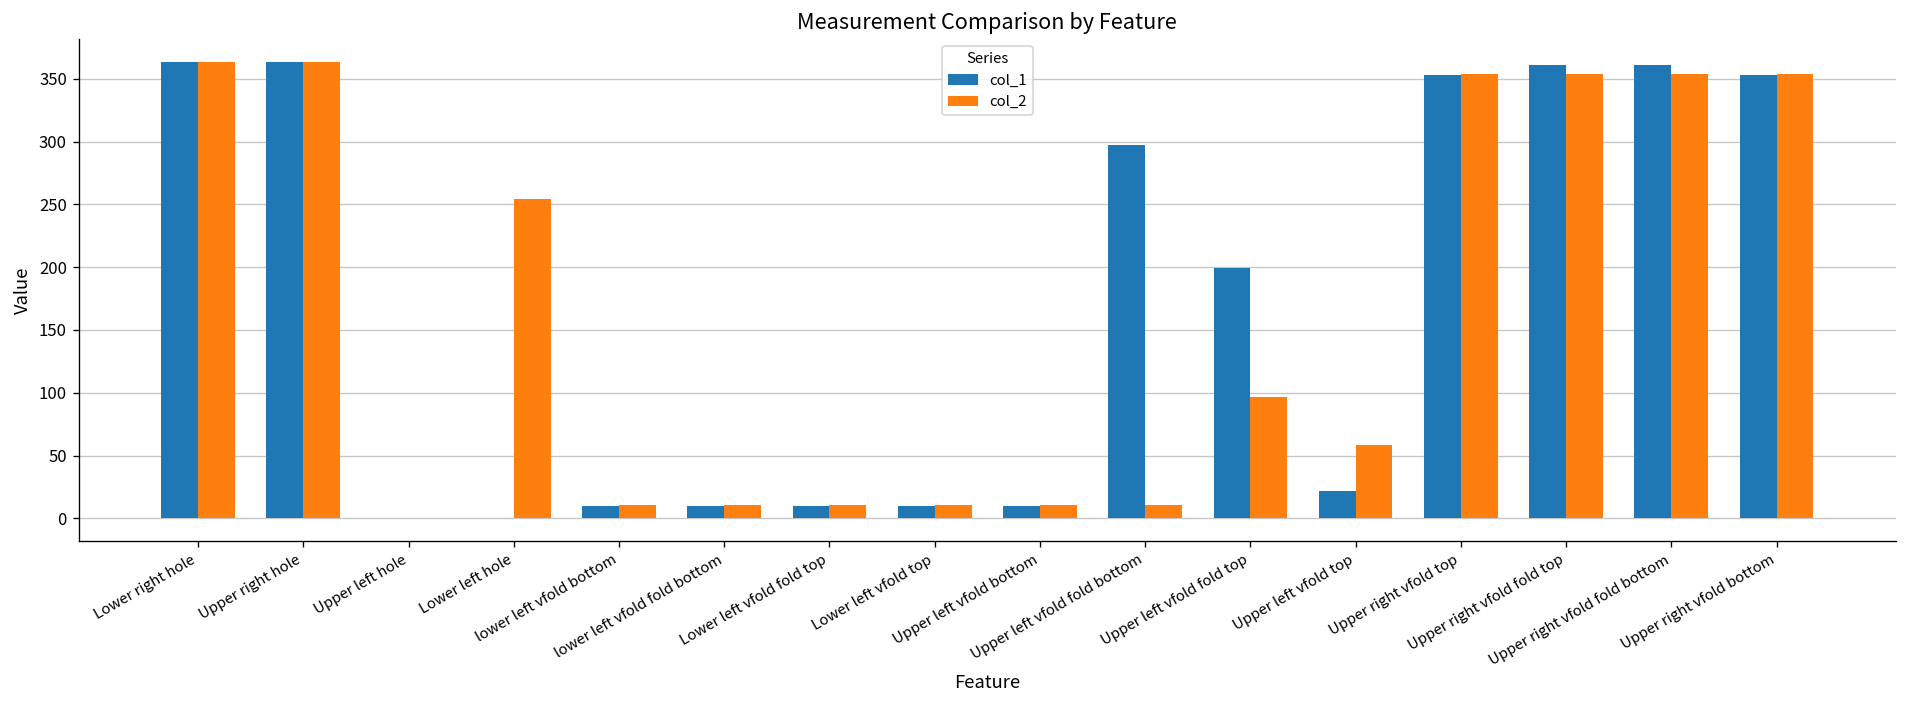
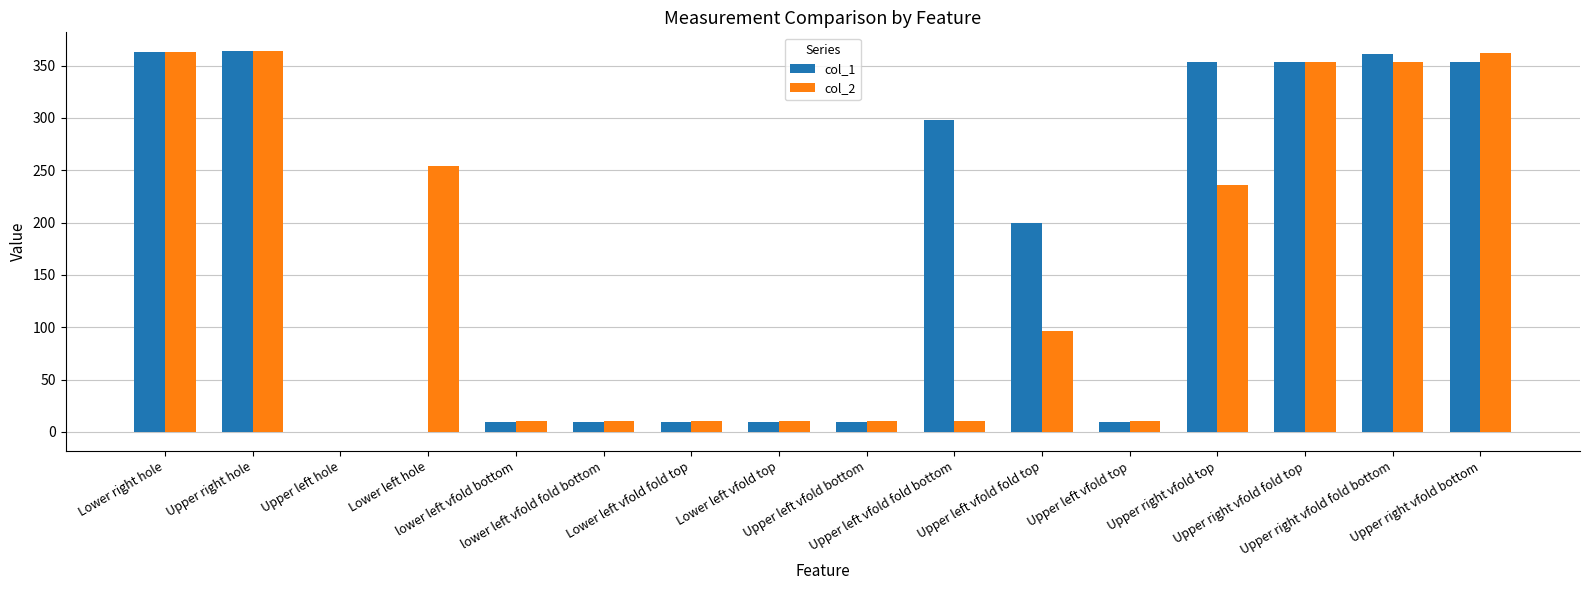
  {
    "col_1": {
      "Lower right hole": 363,
      "Upper right hole": 364,
      "lower left vfold bottom": 10,
      "lower left vfold fold bottom": 10,
      "Lower left vfold fold top": 10,
      "Lower left vfold top": 10,
      "Upper left vfold bottom": 10,
      "Upper left vfold fold bottom": 298,
      "Upper left vfold fold top": 200,
-     "Upper left vfold top": 22,
+     "Upper left vfold top": 10,
      "Upper right vfold top": 353,
-     "Upper right vfold fold top": 361,
+     "Upper right vfold fold top": 353,
      "Upper right vfold fold bottom": 361,
      "Upper right vfold bottom": 353
    },
    "col_2": {
      "Lower right hole": 363,
      "Upper right hole": 364,
      "Lower left hole": 254,
      "lower left vfold bottom": 10,
      "lower left vfold fold bottom": 10,
      "Lower left vfold fold top": 10,
      "Lower left vfold top": 10,
      "Upper left vfold bottom": 10,
      "Upper left vfold fold bottom": 10,
      "Upper left vfold fold top": 97,
-     "Upper left vfold top": 58,
-     "Upper right vfold top": 354,
+     "Upper left vfold top": 10,
+     "Upper right vfold top": 236,
      "Upper right vfold fold top": 354,
      "Upper right vfold fold bottom": 354,
-     "Upper right vfold bottom": 354
+     "Upper right vfold bottom": 362
    }
  }
